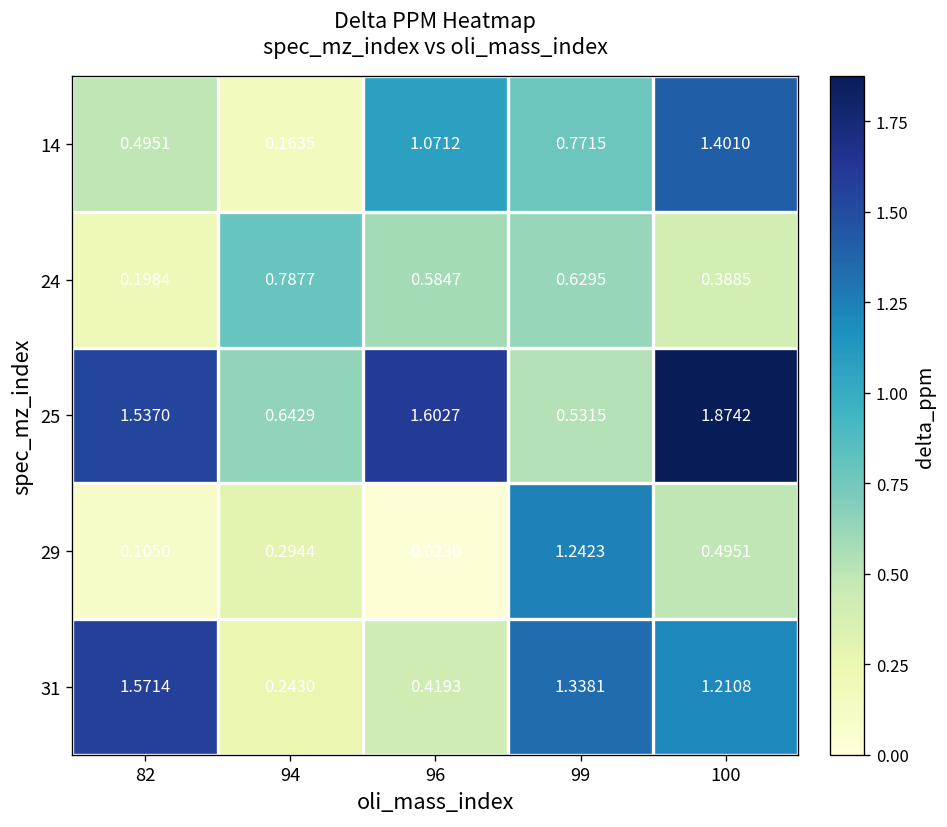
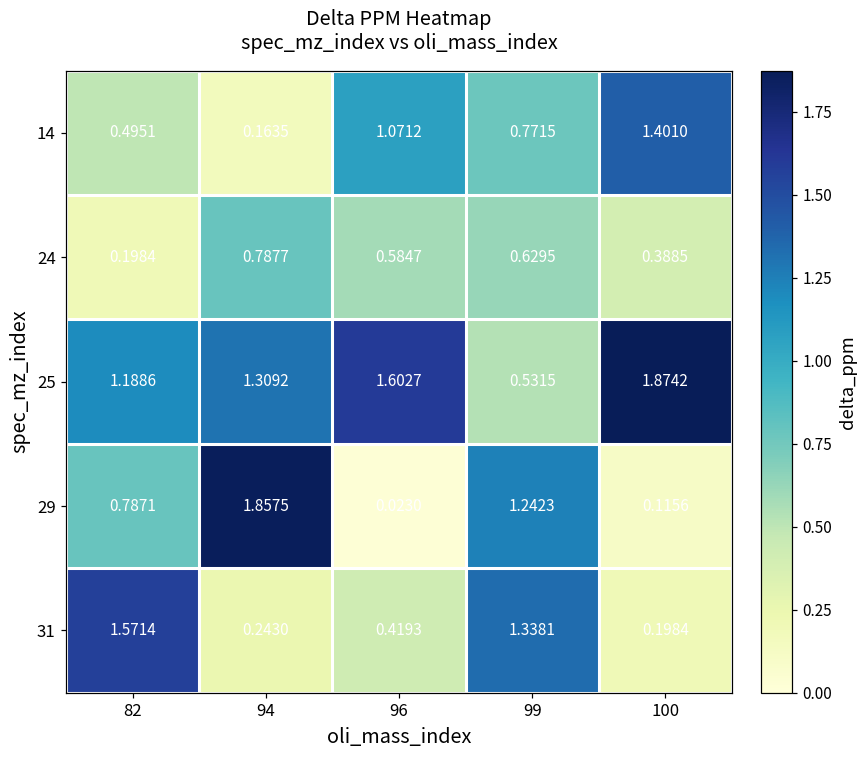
  {
    "14": {
      "82": 0.4951,
      "94": 0.1635,
      "96": 1.0712,
      "99": 0.7715,
      "100": 1.4010
    },
    "24": {
      "82": 0.1984,
      "94": 0.7877,
      "96": 0.5847,
      "99": 0.6295,
      "100": 0.3885
    },
    "25": {
-     "82": 1.5370,
-     "94": 0.6429,
+     "82": 1.1886,
+     "94": 1.3092,
      "96": 1.6027,
      "99": 0.5315,
      "100": 1.8742
    },
    "29": {
-     "82": 0.1050,
-     "94": 0.2944,
+     "82": 0.7871,
+     "94": 1.8575,
      "99": 1.2423,
-     "100": 0.4951
+     "100": 0.1156
    },
    "31": {
      "82": 1.5714,
      "94": 0.2430,
      "96": 0.4193,
      "99": 1.3381,
-     "100": 1.2108
+     "100": 0.1984
    }
  }
